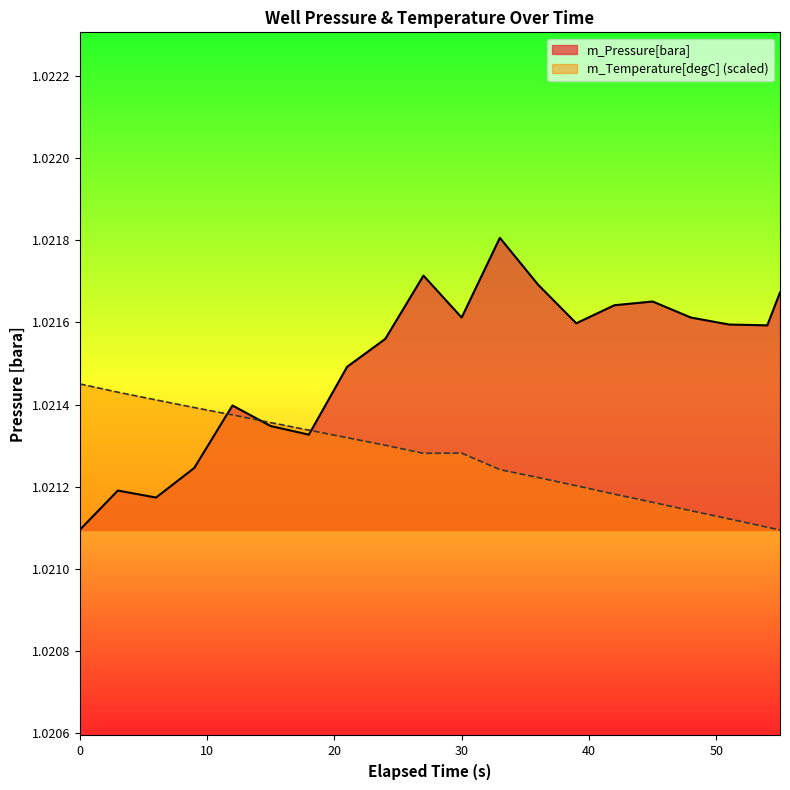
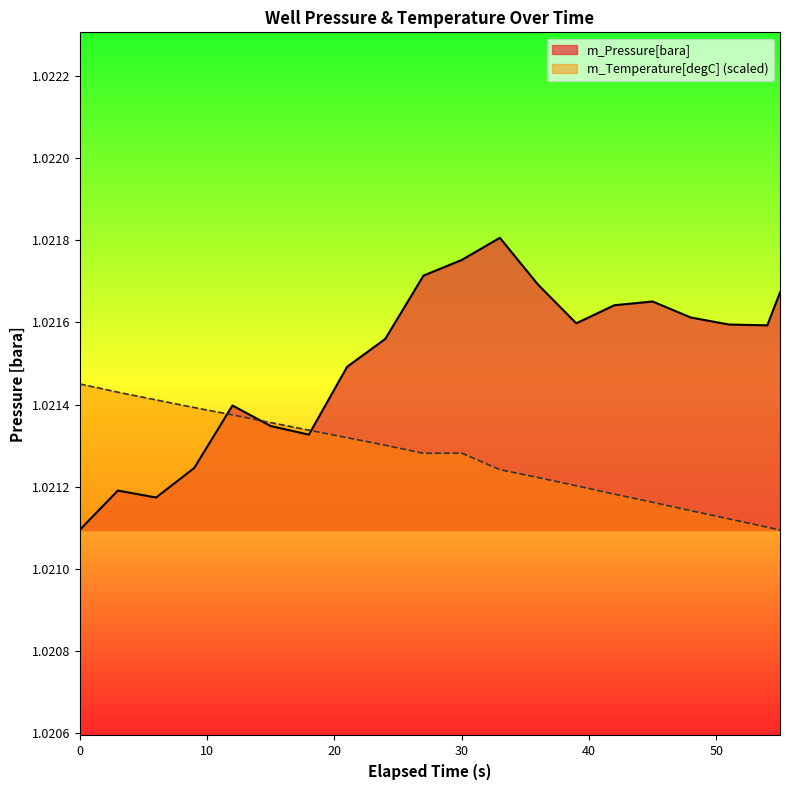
  {
    "m_Pressure[bara]": {
      "0": 1.02110,
-     "30": 1.02161
+     "30": 1.02175
    },
    "m_Temperature[degC] (scaled)": {
      "0": 1.02145,
      "30": 1.02128
    }
  }
